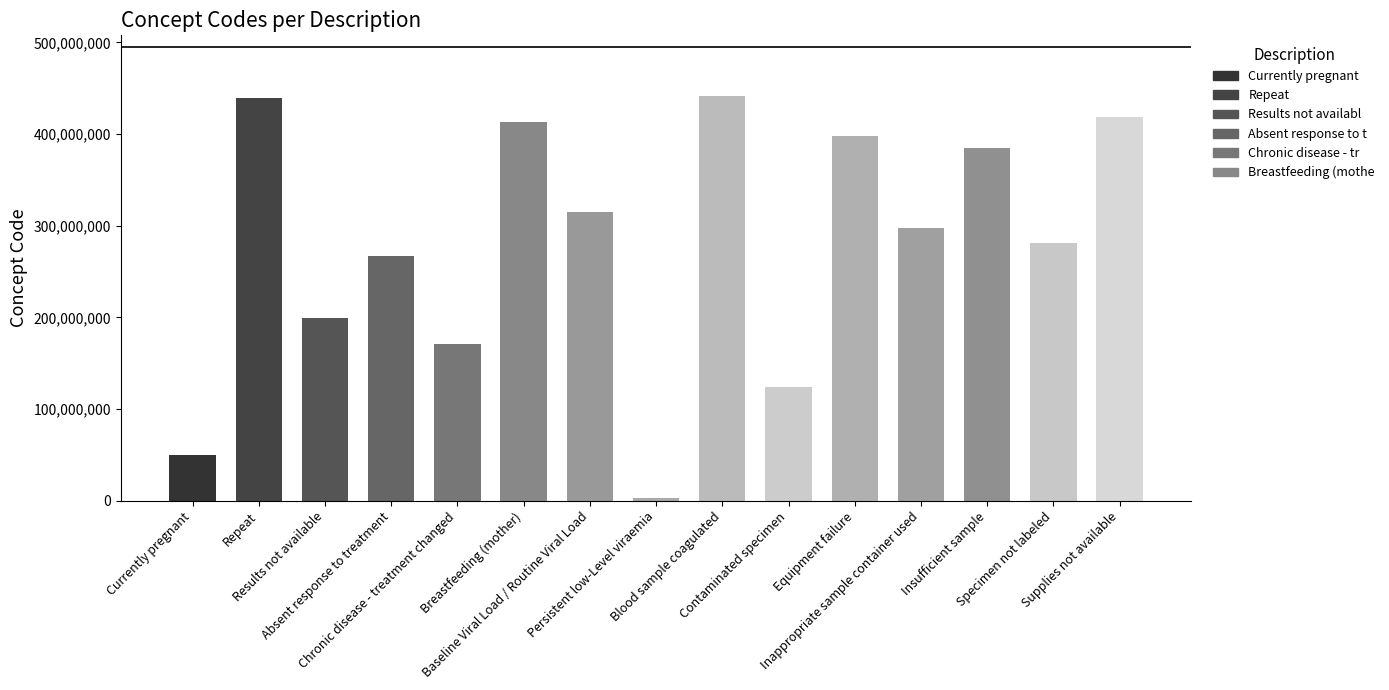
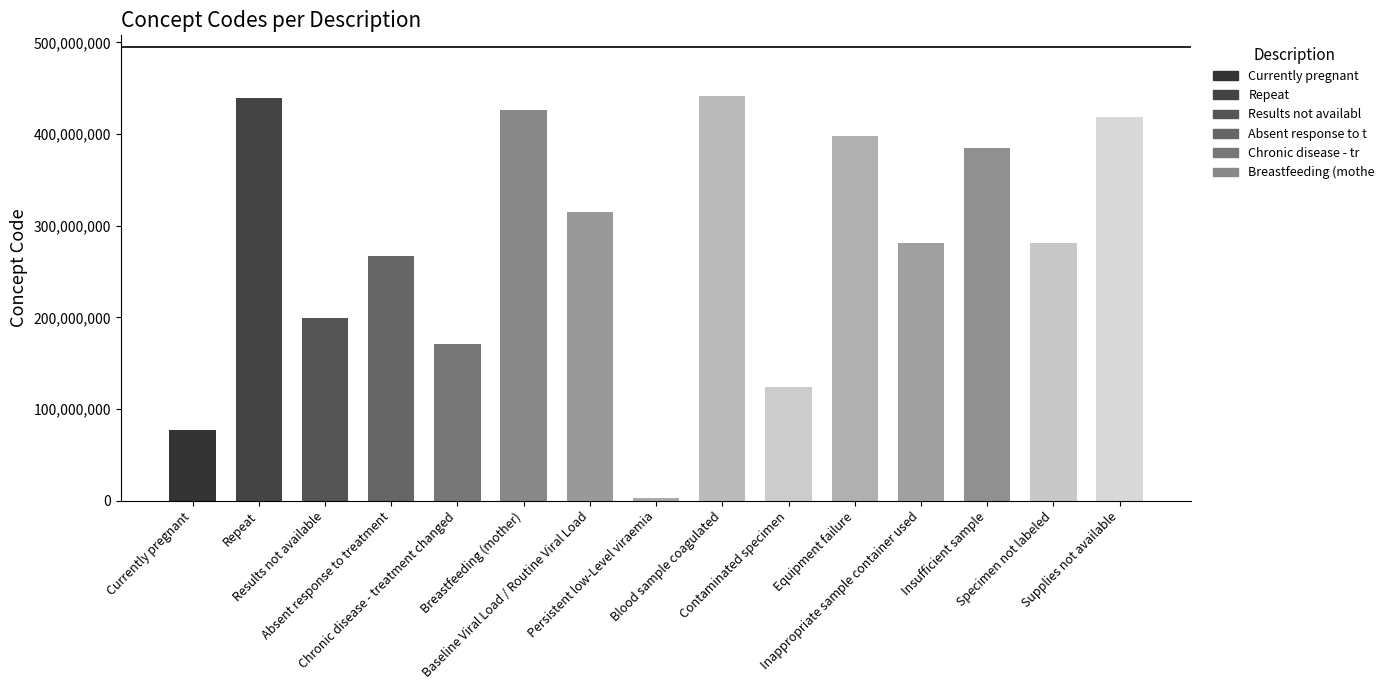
  {
-   "Currently pregnant": "50,000,000",
+   "Currently pregnant": "80,000,000",
    "Repeat": "440,000,000",
    "Results not available": "200,000,000",
    "Absent response to treatment": "270,000,000",
    "Chronic disease - treatment changed": "170,000,000",
-   "Breastfeeding (mother)": "410,000,000",
+   "Breastfeeding (mother)": "430,000,000",
    "Baseline Viral Load / Routine Viral Load": "320,000,000",
    "Blood sample coagulated": "440,000,000",
    "Contaminated specimen": "120,000,000",
    "Equipment failure": "400,000,000",
-   "Inappropriate sample container used": "300,000,000",
+   "Inappropriate sample container used": "280,000,000",
    "Insufficient sample": "380,000,000",
    "Specimen not labeled": "280,000,000",
    "Supplies not available": "420,000,000"
  }
